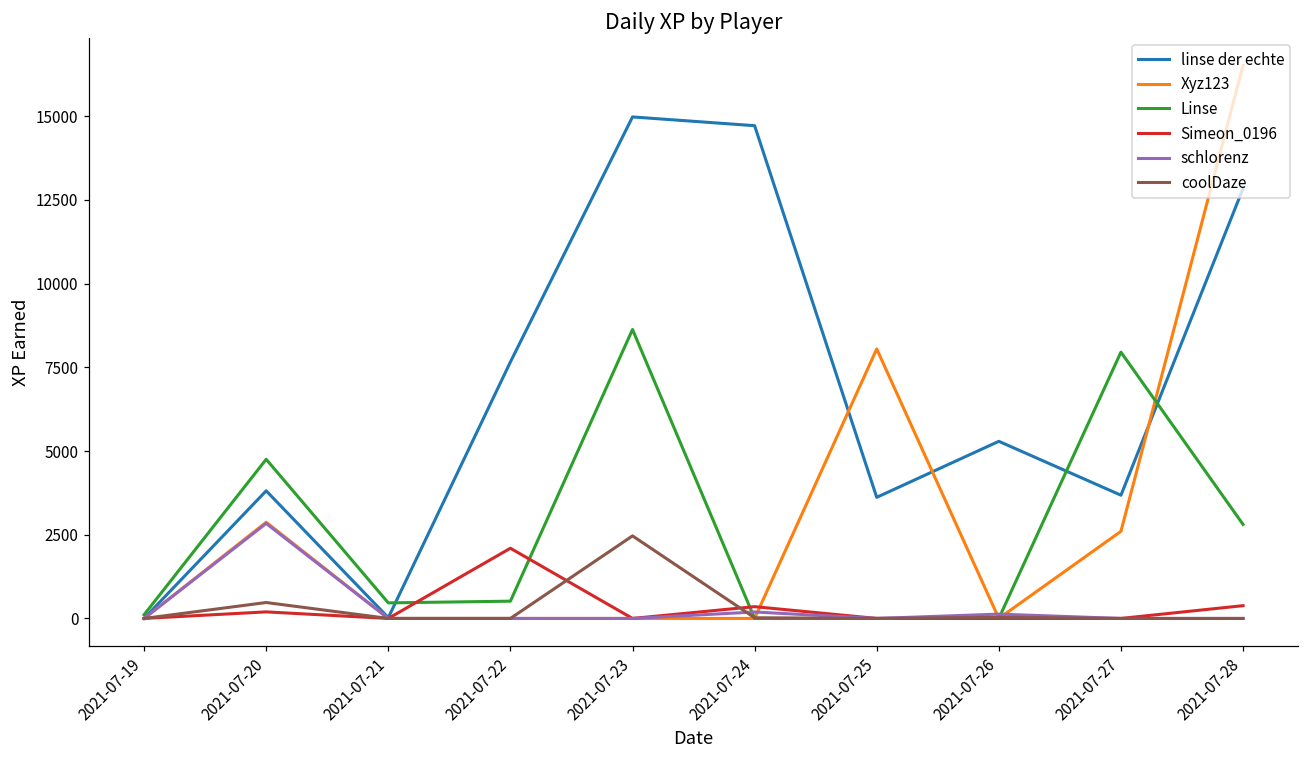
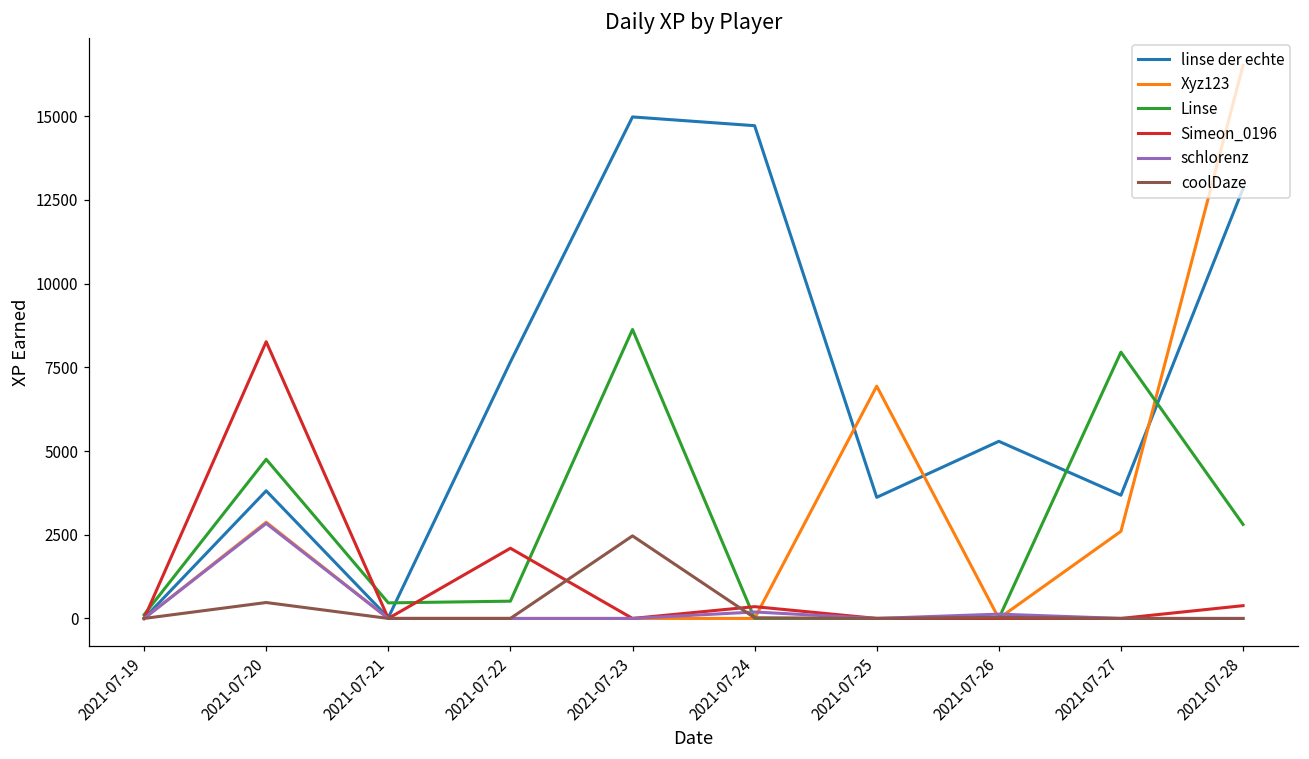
  {
    "linse der echte": {
      "2021-07-20": 3800,
      "2021-07-22": 7700,
      "2021-07-23": 15000,
      "2021-07-24": 14700,
      "2021-07-25": 3600,
      "2021-07-26": 5300,
      "2021-07-27": 3700,
      "2021-07-28": 12800
    },
    "Xyz123": {
-     "2021-07-25": 8000,
+     "2021-07-25": 6900,
      "2021-07-27": 2600
    },
    "Linse": {
      "2021-07-19": 100,
      "2021-07-20": 4800,
      "2021-07-21": 500,
      "2021-07-22": 500,
      "2021-07-23": 8600,
      "2021-07-27": 8000,
      "2021-07-28": 2800
    },
    "Simeon_0196": {
-     "2021-07-20": 200,
+     "2021-07-20": 8300,
      "2021-07-22": 2100,
      "2021-07-24": 400,
      "2021-07-28": 400
    },
    "schlorenz": {
      "2021-07-24": 200,
      "2021-07-26": 100
    },
    "coolDaze": {
      "2021-07-20": 500,
      "2021-07-23": 2500
    }
  }
